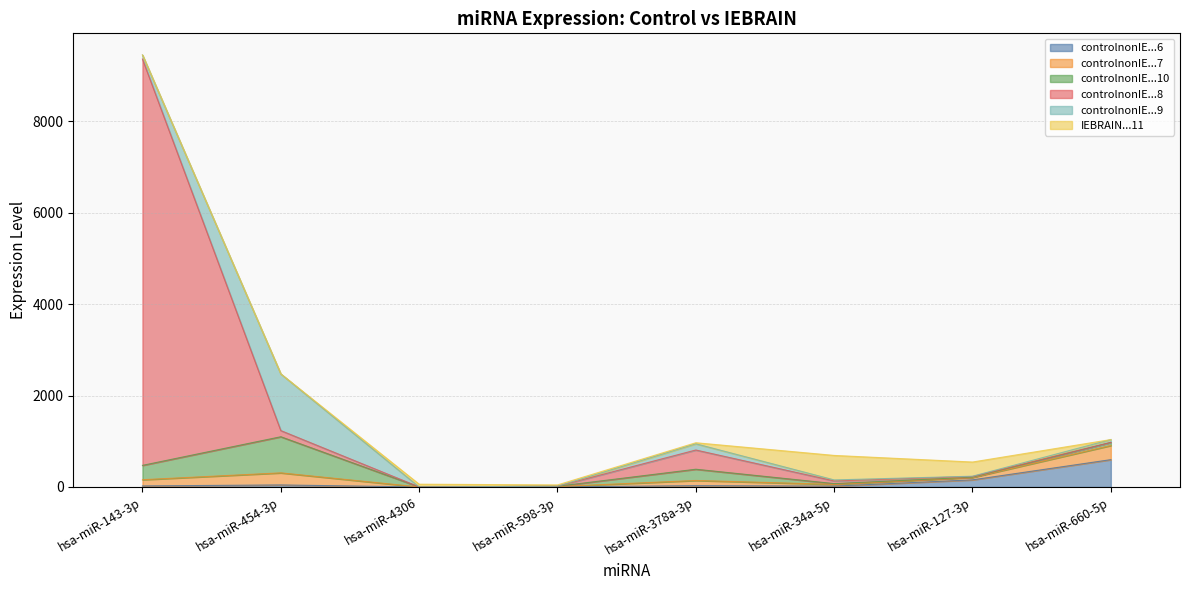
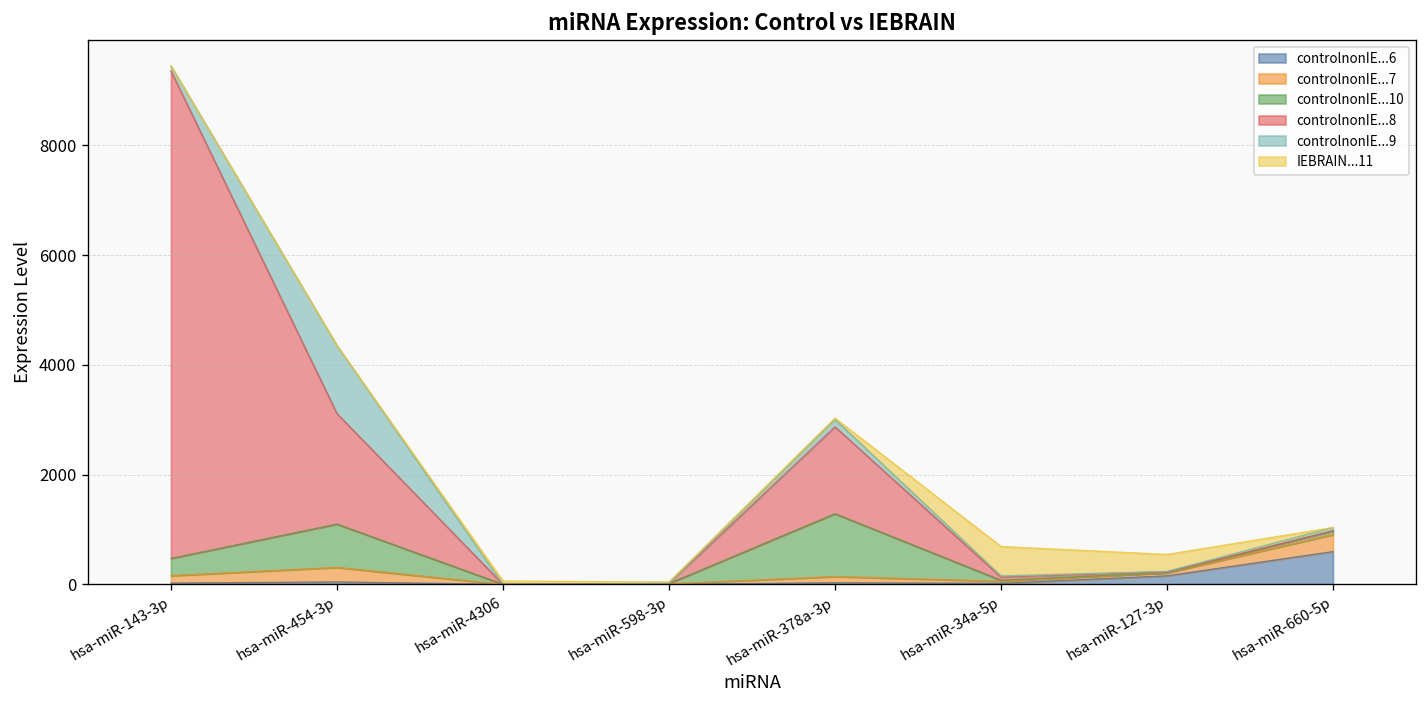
  {
    "controlnonIE...6": {
      "hsa-miR-143-3p": 0,
      "hsa-miR-454-3p": 0,
      "hsa-miR-378a-3p": 0,
      "hsa-miR-660-5p": 600
    },
    "controlnonIE...10": {
      "hsa-miR-143-3p": 300,
      "hsa-miR-454-3p": 800,
-     "hsa-miR-378a-3p": 200
+     "hsa-miR-378a-3p": 1100
    },
    "controlnonIE...8": {
      "hsa-miR-143-3p": 8900,
-     "hsa-miR-454-3p": 100,
-     "hsa-miR-378a-3p": 400
+     "hsa-miR-454-3p": 2000,
+     "hsa-miR-378a-3p": 1600
    }
  }
